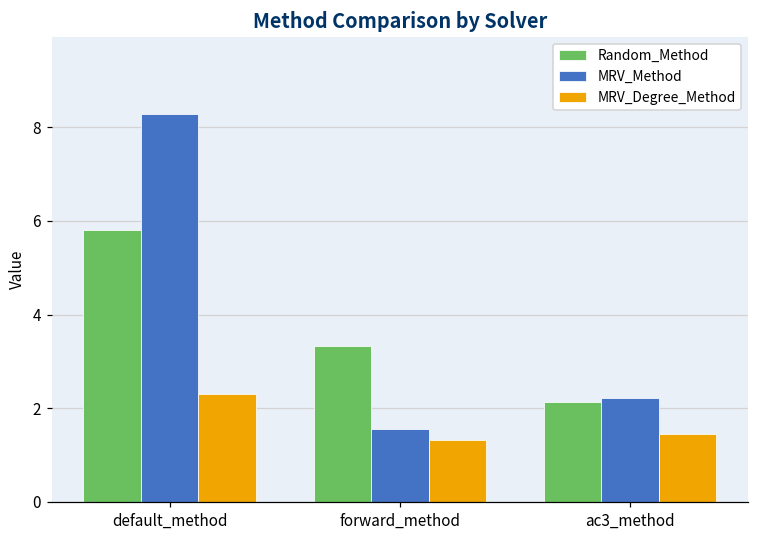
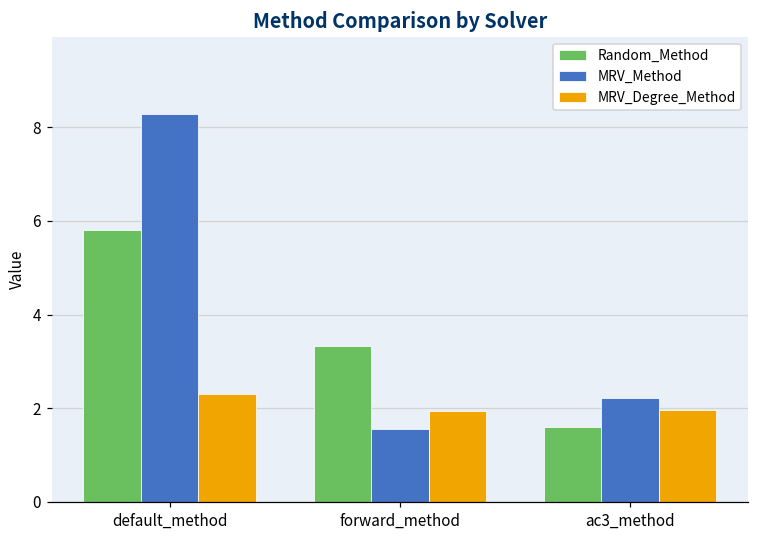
  {
    "Random_Method": {
      "default_method": 5.8,
      "forward_method": 3.3,
-     "ac3_method": 2.1
+     "ac3_method": 1.6
    },
    "MRV_Method": {
      "default_method": 8.3,
      "forward_method": 1.6,
      "ac3_method": 2.2
    },
    "MRV_Degree_Method": {
      "default_method": 2.3,
-     "forward_method": 1.3,
-     "ac3_method": 1.4
+     "forward_method": 1.9,
+     "ac3_method": 2.0
    }
  }
